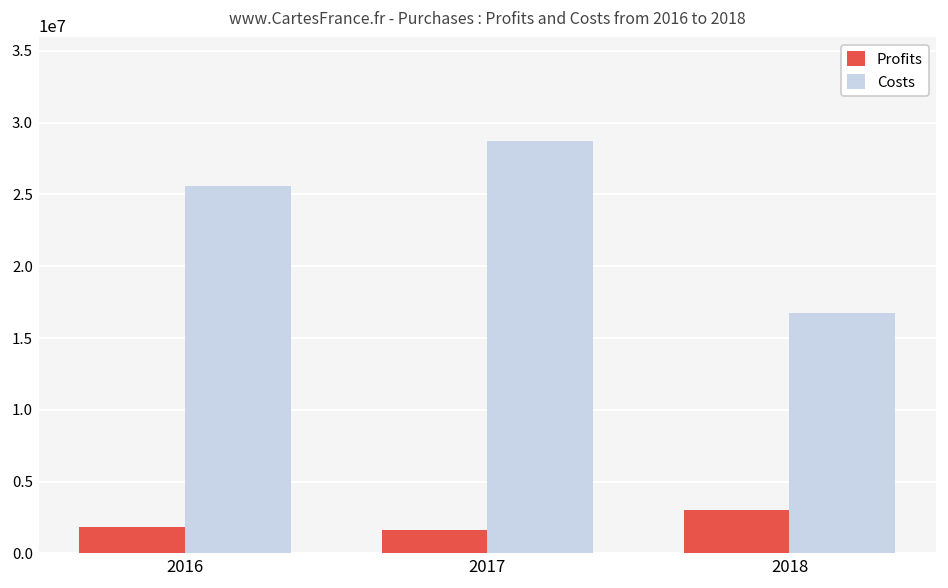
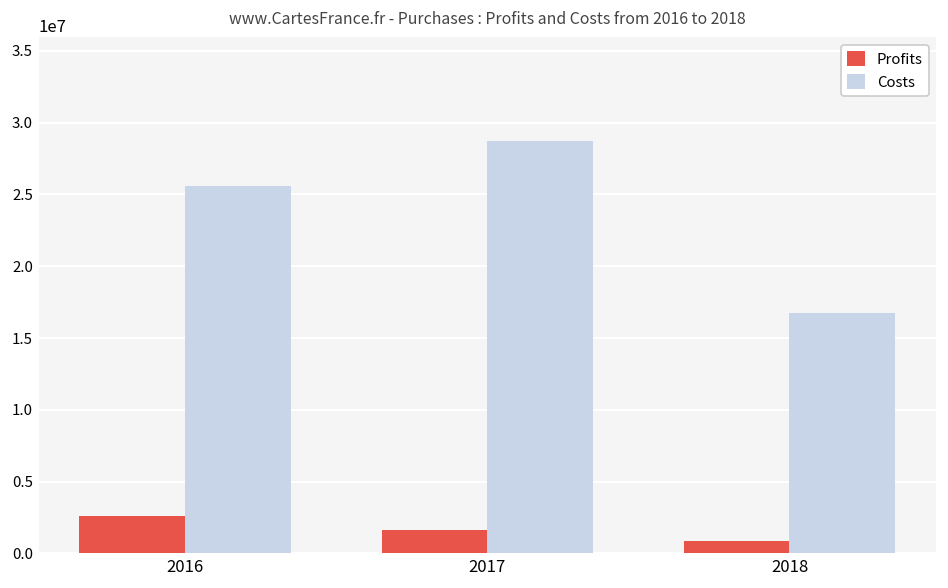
  {
    "Profits": {
-     "2016": 1800000,
+     "2016": 2600000,
      "2017": 1600000,
-     "2018": 3000000
+     "2018": 900000
    },
    "Costs": {
      "2016": 25600000,
      "2017": 28800000,
      "2018": 16700000
    }
  }
